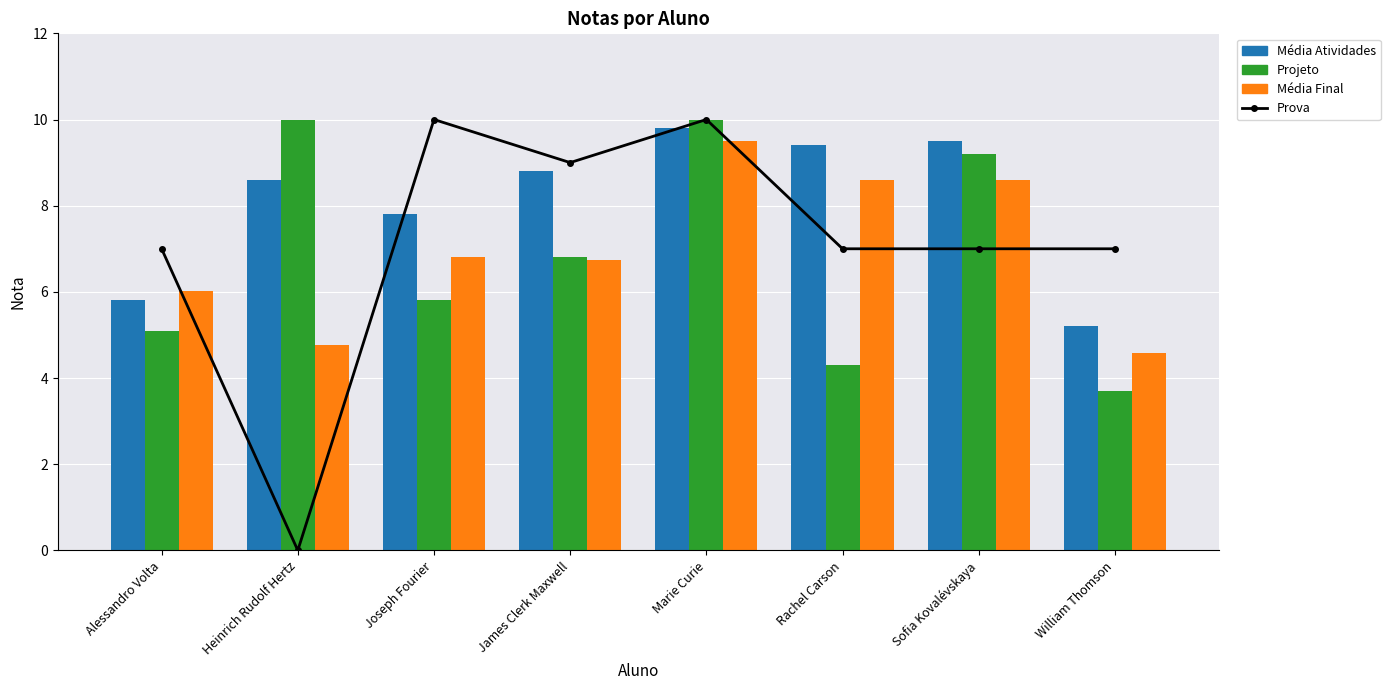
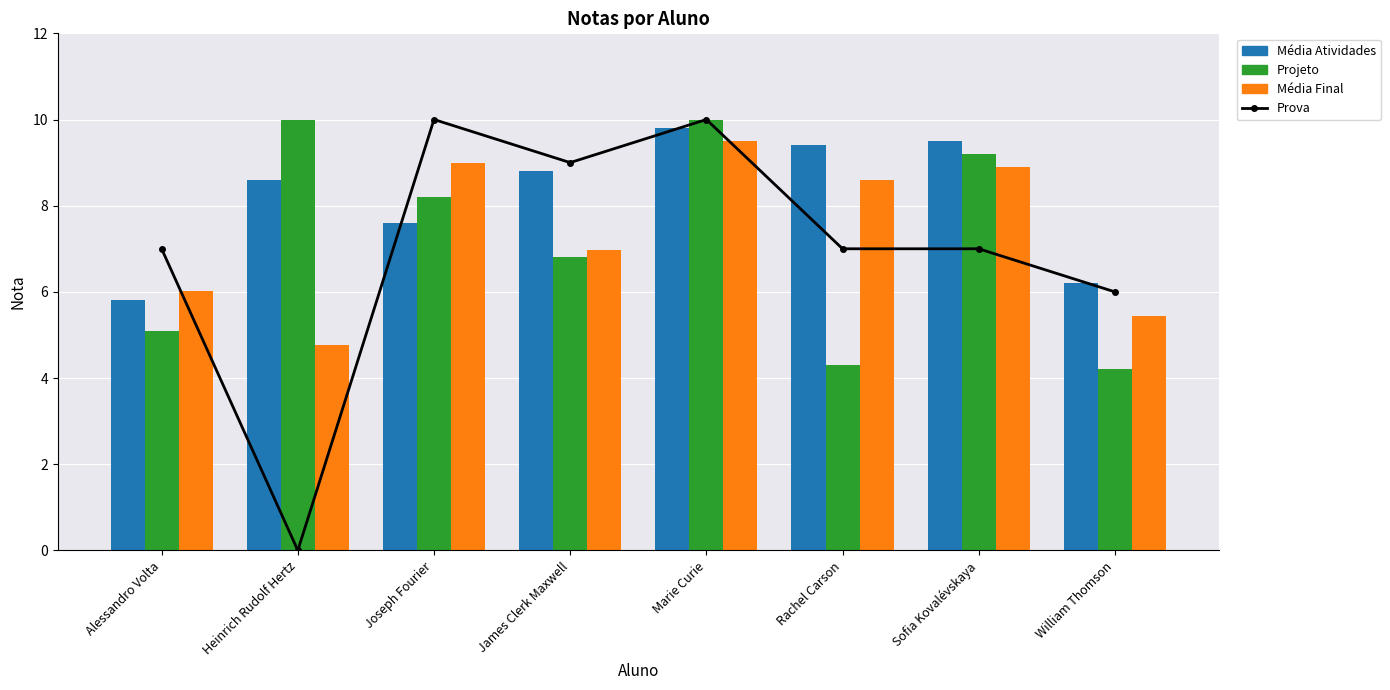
  {
    "Média Atividades": {
      "Alessandro Volta": 5.8,
      "Heinrich Rudolf Hertz": 8.6,
-     "Joseph Fourier": 7.8,
+     "Joseph Fourier": 7.6,
      "James Clerk Maxwell": 8.8,
      "Marie Curie": 9.8,
      "Rachel Carson": 9.4,
      "Sofia Kovalévskaya": 9.5,
-     "William Thomson": 5.2
+     "William Thomson": 6.2
    },
    "Prova": {
      "Alessandro Volta": 7,
      "Heinrich Rudolf Hertz": 0,
      "Joseph Fourier": 10,
      "James Clerk Maxwell": 9,
      "Marie Curie": 10,
      "Rachel Carson": 7,
      "Sofia Kovalévskaya": 7,
-     "William Thomson": 7
+     "William Thomson": 6
    },
    "Projeto": {
      "Alessandro Volta": 5.1,
      "Heinrich Rudolf Hertz": 10.0,
-     "Joseph Fourier": 5.8,
+     "Joseph Fourier": 8.2,
      "James Clerk Maxwell": 6.8,
      "Marie Curie": 10.0,
      "Rachel Carson": 4.3,
      "Sofia Kovalévskaya": 9.2,
-     "William Thomson": 3.7
+     "William Thomson": 4.2
    },
    "Média Final": {
      "Alessandro Volta": 6.0,
      "Heinrich Rudolf Hertz": 4.8,
-     "Joseph Fourier": 6.8,
-     "James Clerk Maxwell": 6.7,
+     "Joseph Fourier": 9.0,
+     "James Clerk Maxwell": 7.0,
      "Marie Curie": 9.5,
      "Rachel Carson": 8.6,
-     "Sofia Kovalévskaya": 8.6,
-     "William Thomson": 4.6
+     "Sofia Kovalévskaya": 8.9,
+     "William Thomson": 5.4
    }
  }
